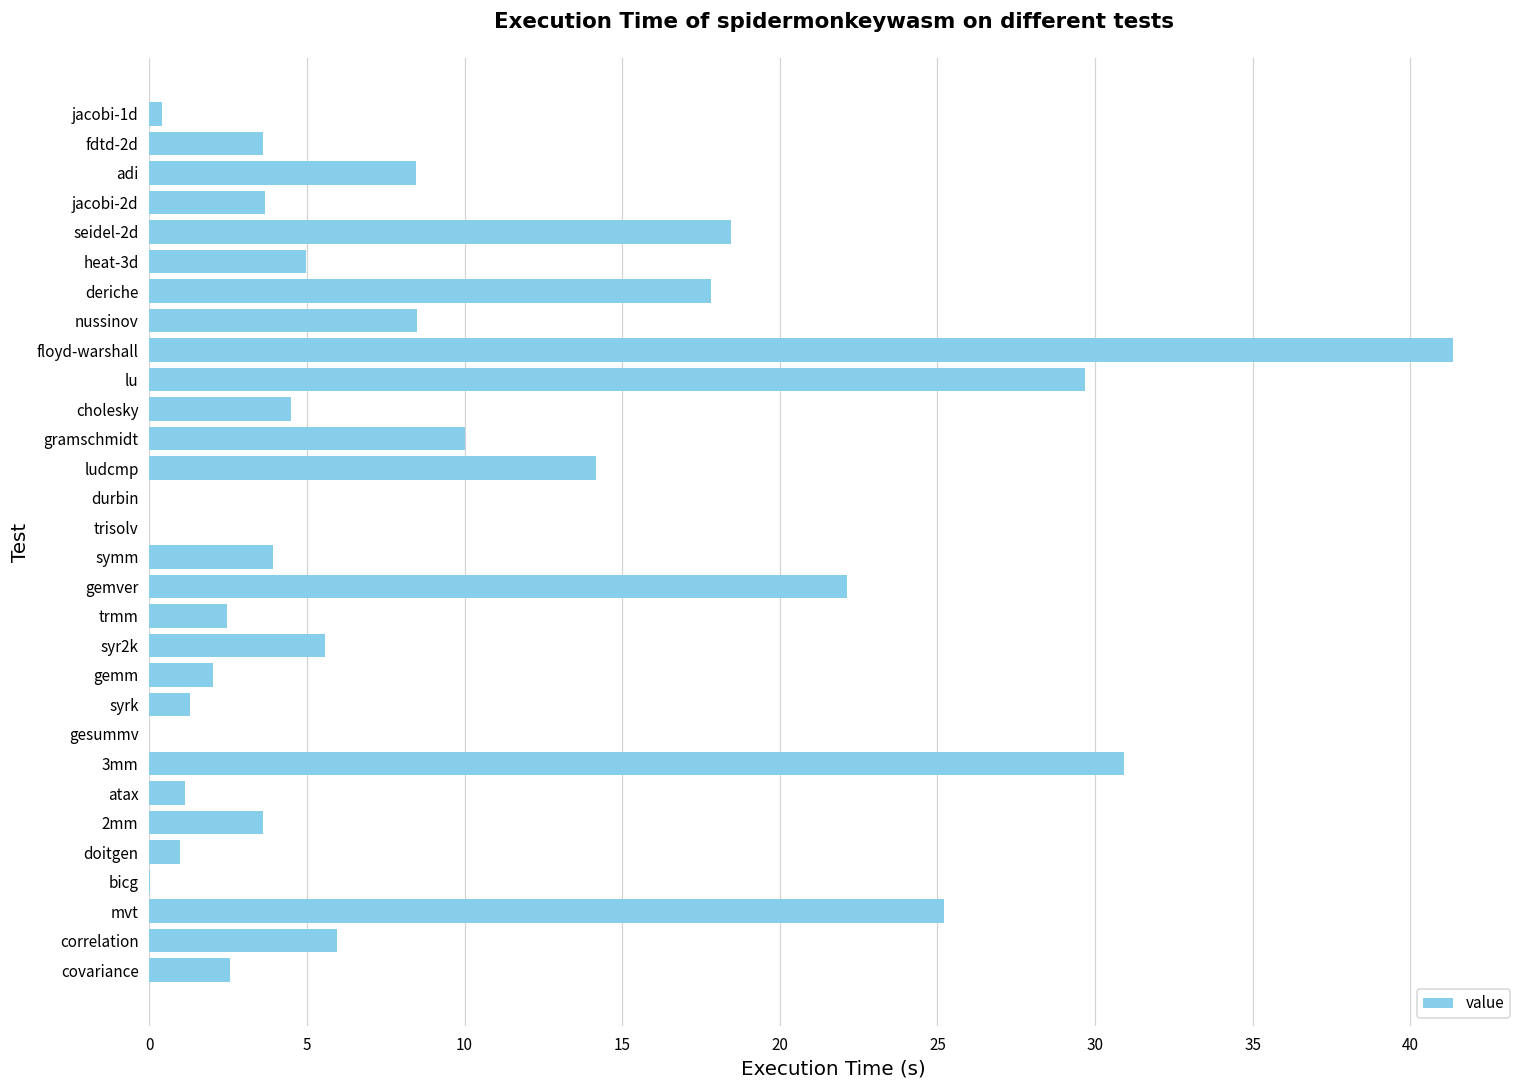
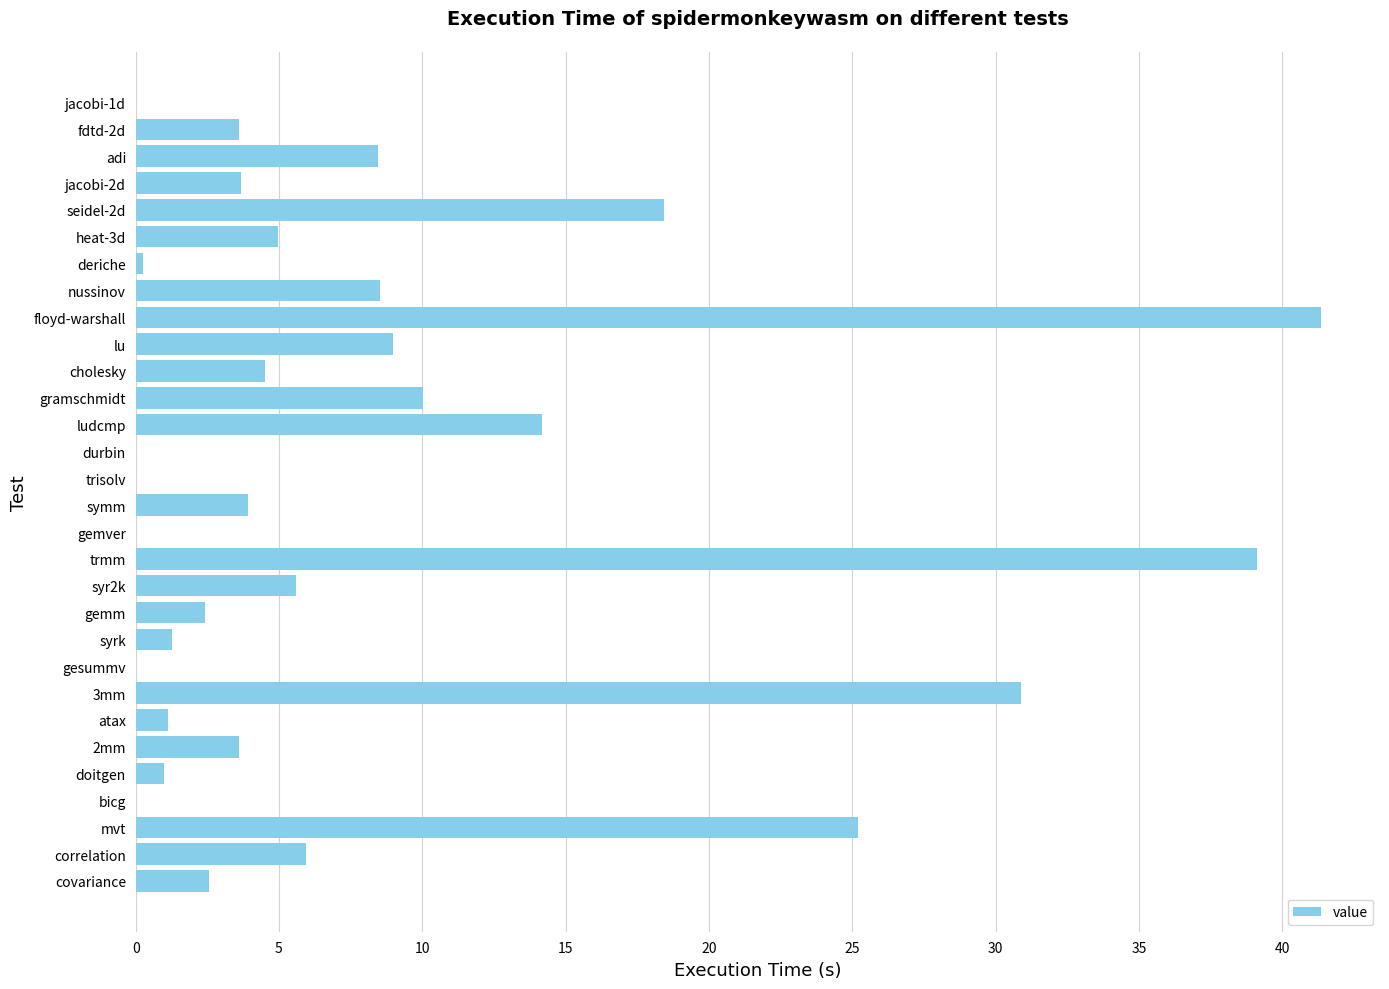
  {
-   "jacobi-1d": 0.4,
+   "jacobi-1d": 0.0,
    "fdtd-2d": 3.6,
    "adi": 8.5,
    "jacobi-2d": 3.7,
    "seidel-2d": 18.4,
    "heat-3d": 5.0,
-   "deriche": 17.8,
+   "deriche": 0.3,
    "nussinov": 8.5,
    "floyd-warshall": 41.3,
-   "lu": 29.7,
+   "lu": 9.0,
    "cholesky": 4.5,
    "gramschmidt": 10.0,
    "ludcmp": 14.2,
    "symm": 3.9,
-   "gemver": 22.1,
-   "trmm": 2.5,
+   "gemver": 0.0,
+   "trmm": 39.1,
    "syr2k": 5.6,
-   "gemm": 2.0,
+   "gemm": 2.4,
    "syrk": 1.3,
    "3mm": 30.9,
    "atax": 1.1,
    "2mm": 3.6,
    "doitgen": 1.0,
    "mvt": 25.2,
    "correlation": 5.9,
    "covariance": 2.6
  }
